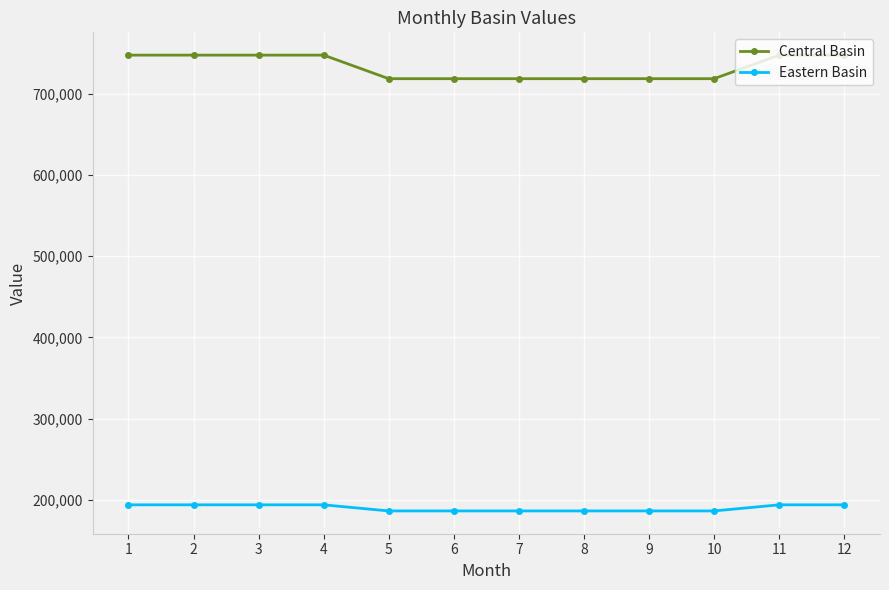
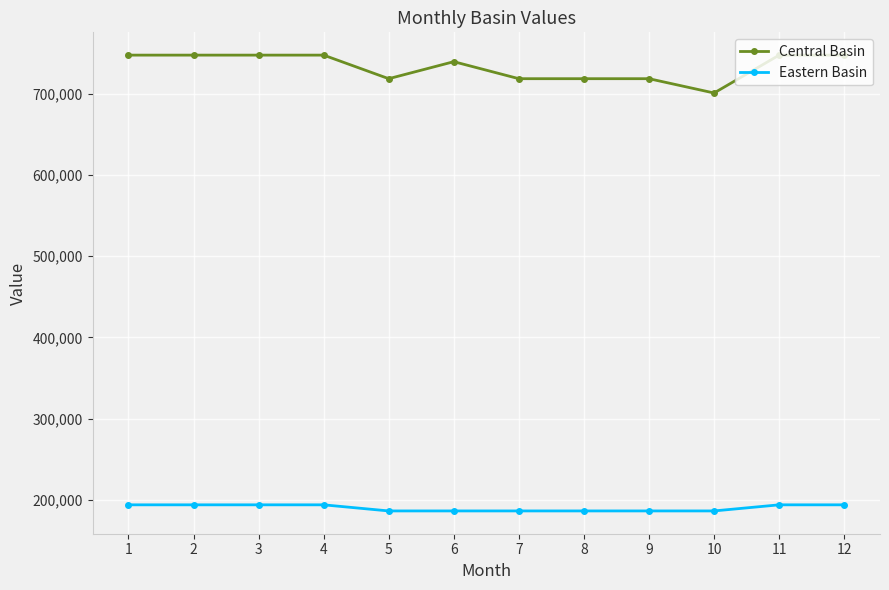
  {
    "Central Basin": {
      "1": "750,000",
      "2": "750,000",
      "3": "750,000",
      "4": "750,000",
      "5": "720,000",
-     "6": "720,000",
+     "6": "740,000",
      "7": "720,000",
      "8": "720,000",
      "9": "720,000",
-     "10": "720,000"
+     "10": "700,000"
    },
    "Eastern Basin": {
      "1": "190,000",
      "2": "190,000",
      "3": "190,000",
      "4": "190,000",
      "5": "190,000",
      "6": "190,000",
      "7": "190,000",
      "8": "190,000",
      "9": "190,000",
      "10": "190,000",
      "11": "190,000",
      "12": "190,000"
    }
  }
